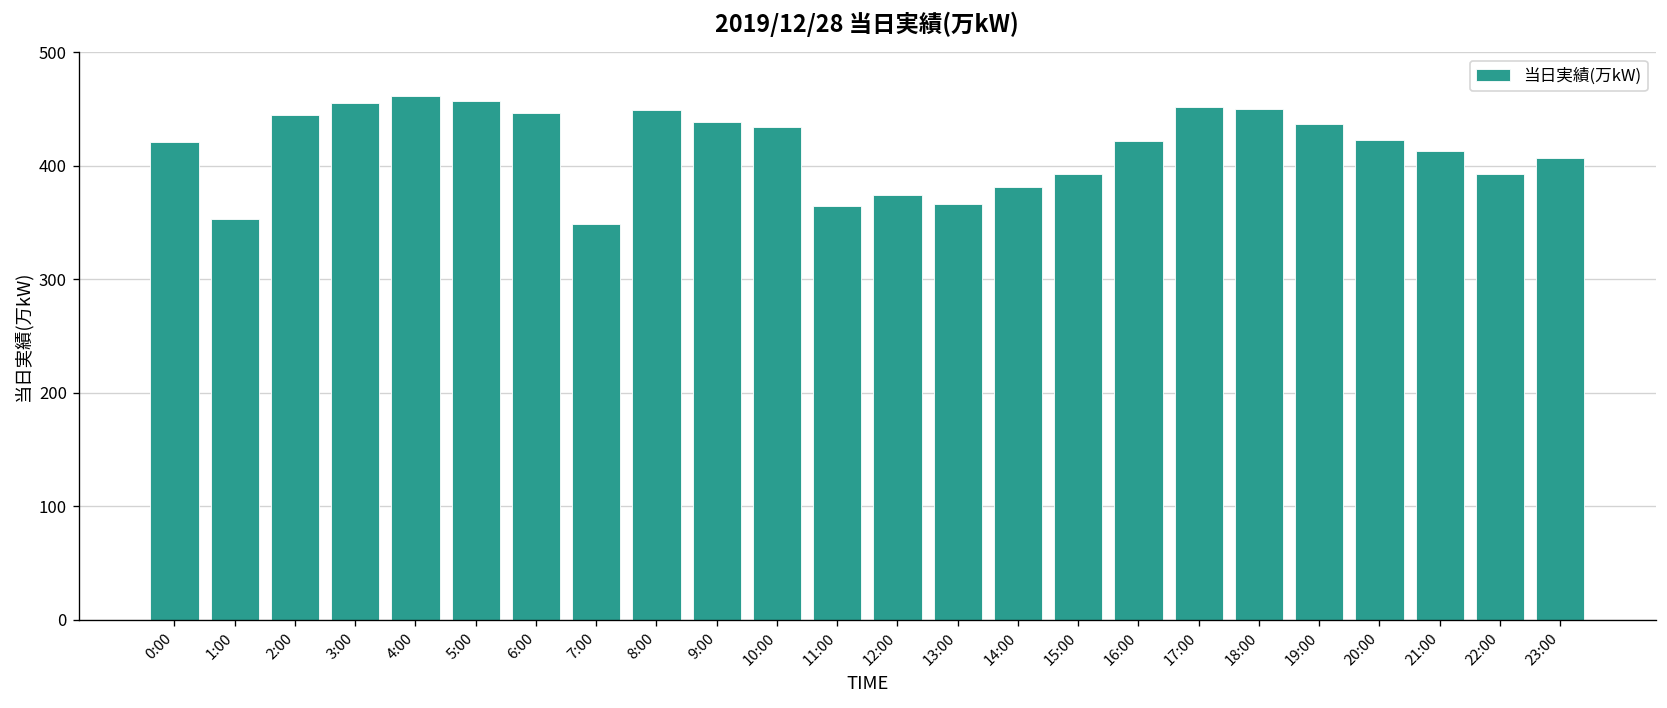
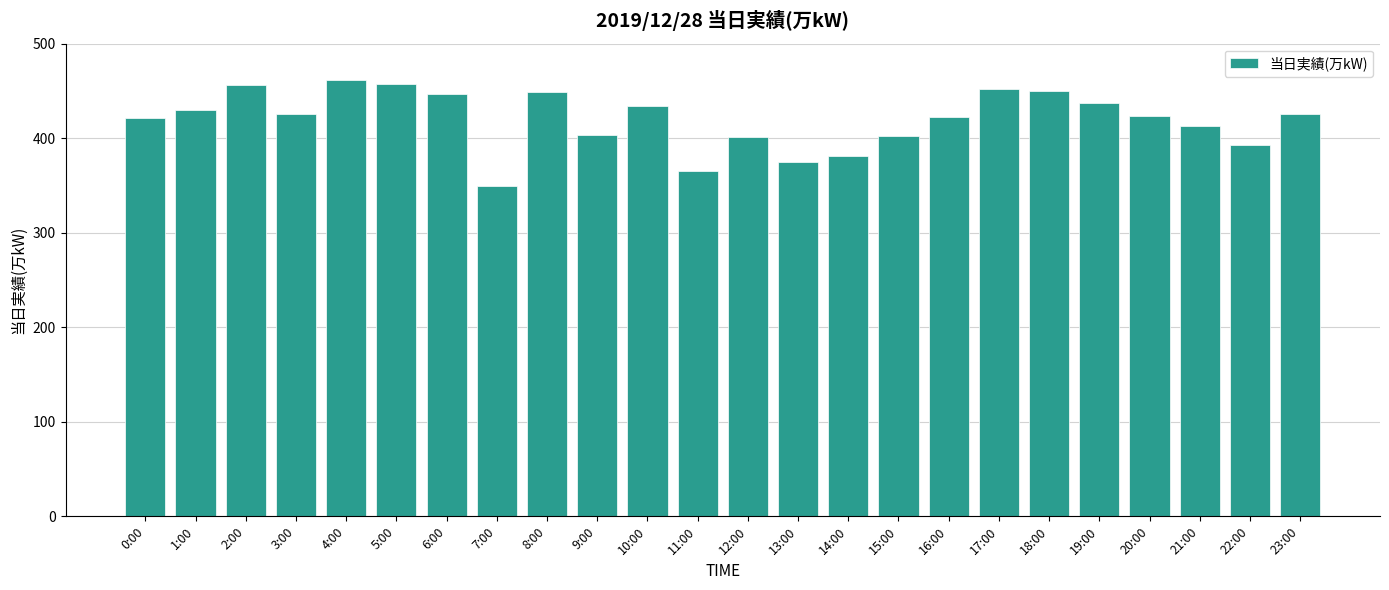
  {
    "0:00": 420,
-   "1:00": 350,
-   "2:00": 450,
-   "3:00": 460,
+   "1:00": 430,
+   "2:00": 460,
+   "3:00": 430,
    "4:00": 460,
    "5:00": 460,
    "6:00": 450,
    "7:00": 350,
    "8:00": 450,
-   "9:00": 440,
+   "9:00": 400,
    "10:00": 430,
    "11:00": 370,
-   "12:00": 370,
-   "13:00": 370,
+   "12:00": 400,
+   "13:00": 380,
    "14:00": 380,
-   "15:00": 390,
+   "15:00": 400,
    "16:00": 420,
    "17:00": 450,
    "18:00": 450,
    "19:00": 440,
    "20:00": 420,
    "21:00": 410,
    "22:00": 390,
-   "23:00": 410
+   "23:00": 430
  }
